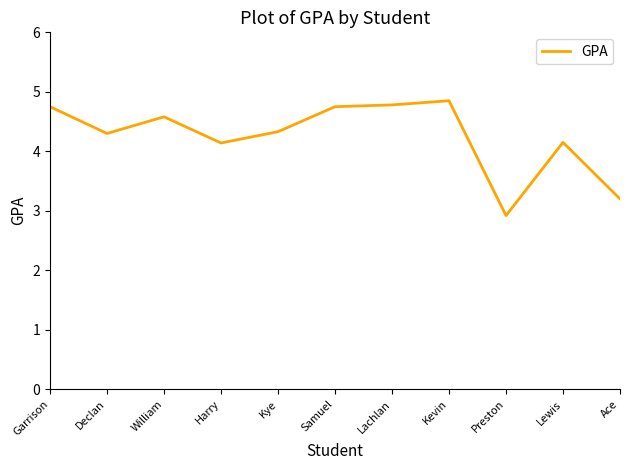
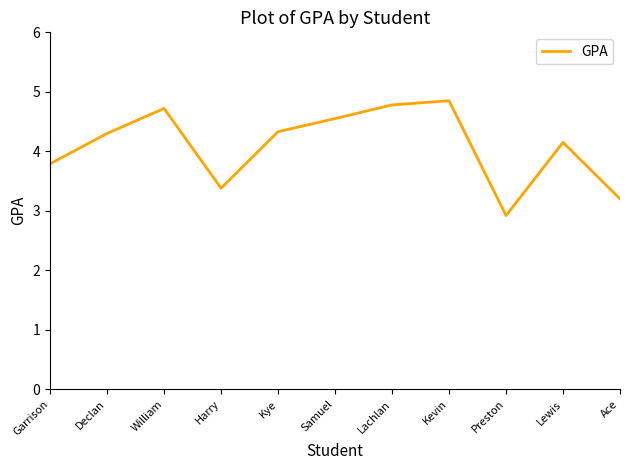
  {
-   "Garrison": 4.8,
+   "Garrison": 3.8,
    "Declan": 4.3,
-   "William": 4.6,
-   "Harry": 4.1,
+   "William": 4.7,
+   "Harry": 3.4,
    "Kye": 4.3,
-   "Samuel": 4.8,
+   "Samuel": 4.6,
    "Lachlan": 4.8,
    "Kevin": 4.9,
    "Preston": 2.9,
    "Lewis": 4.2,
    "Ace": 3.2
  }
